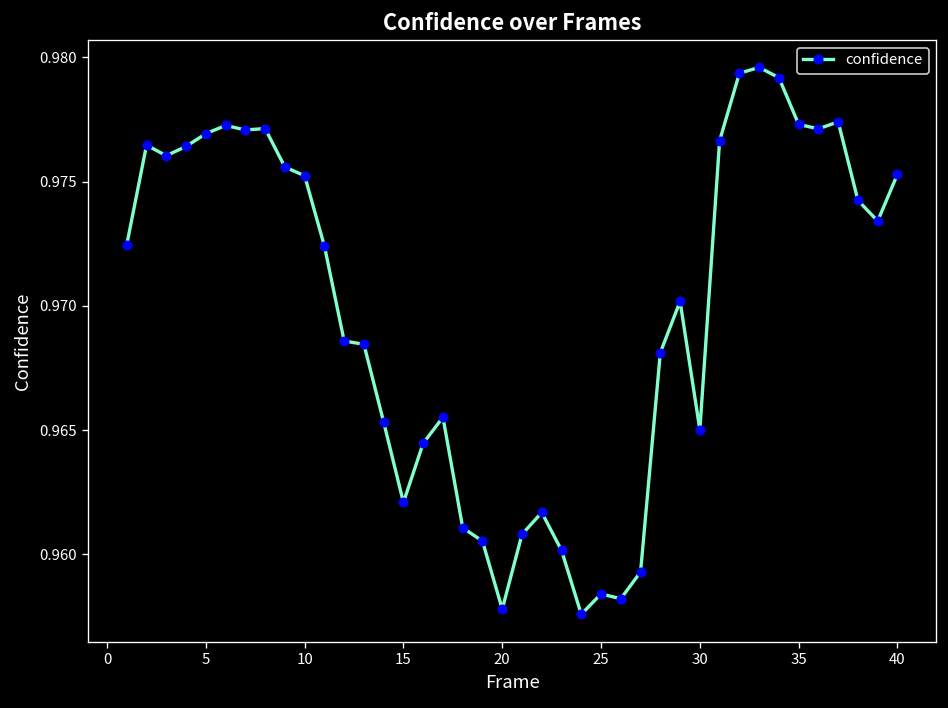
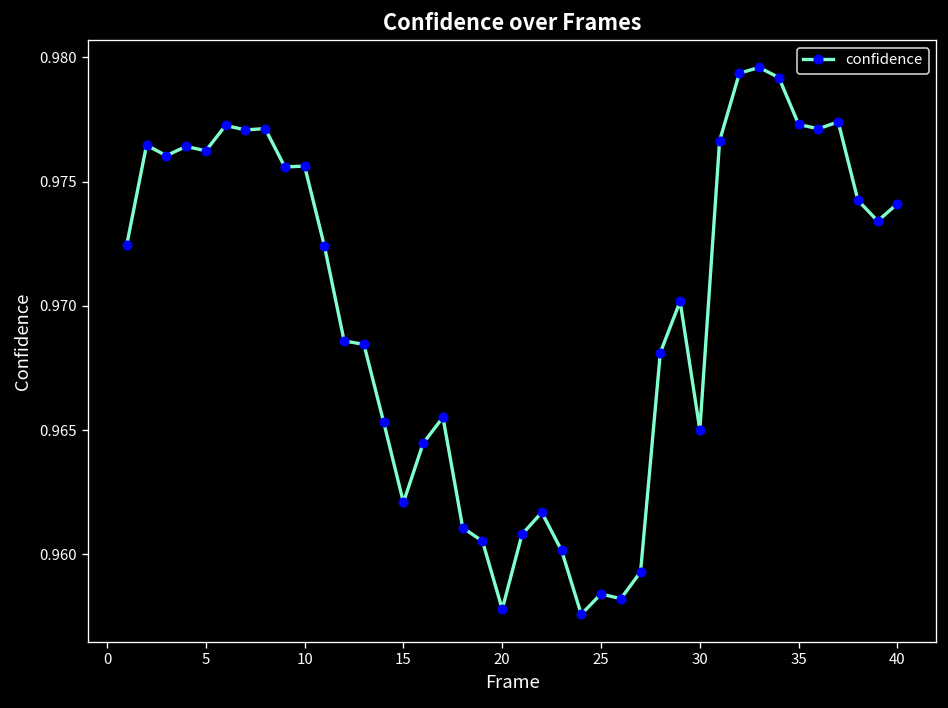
  {
-   "5": 0.9769,
-   "10": 0.9752,
+   "5": 0.9762,
+   "10": 0.9756,
    "15": 0.9621,
    "20": 0.9578,
    "25": 0.9584,
    "30": 0.9650,
    "35": 0.9773,
-   "40": 0.9753
+   "40": 0.9741
  }
